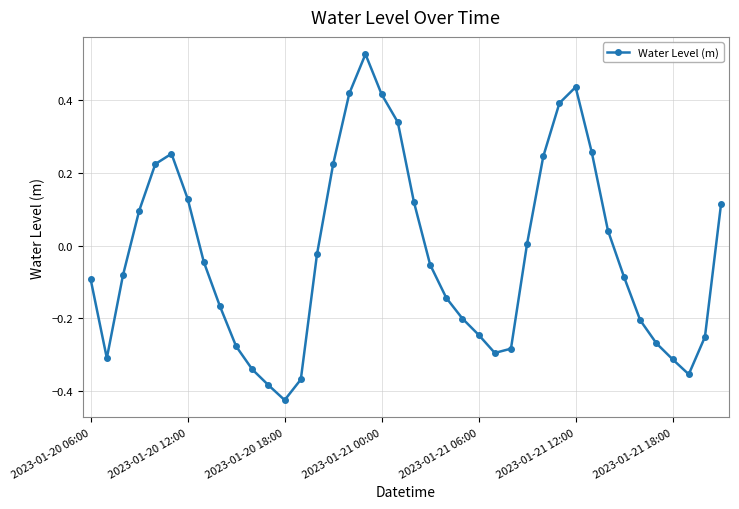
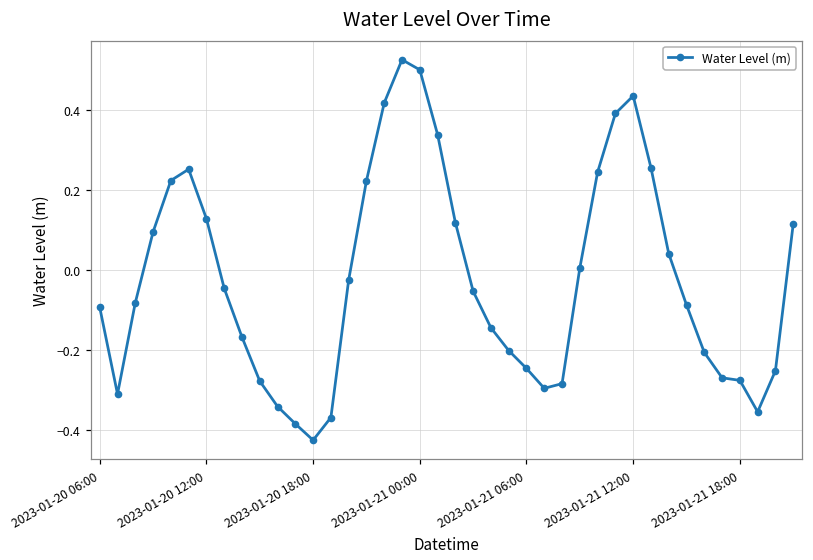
  {
    "2023-01-20 06:00": -0.09,
    "2023-01-20 12:00": 0.13,
    "2023-01-20 18:00": -0.42,
-   "2023-01-21 00:00": 0.42,
+   "2023-01-21 00:00": 0.50,
    "2023-01-21 06:00": -0.25,
    "2023-01-21 12:00": 0.43,
-   "2023-01-21 18:00": -0.31
+   "2023-01-21 18:00": -0.27
  }
